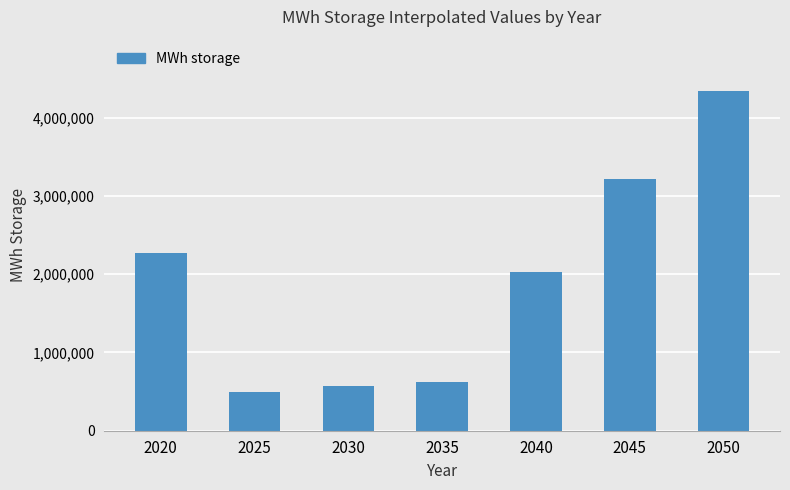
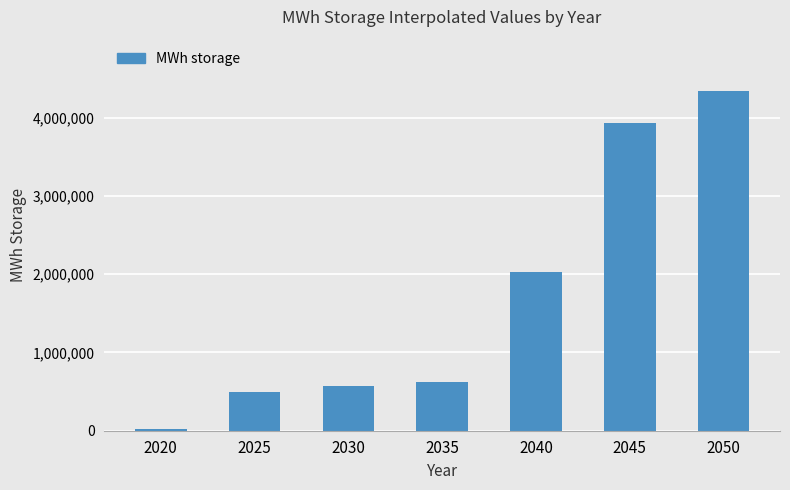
  {
-   "2020": "2,300,000",
+   "2020": "0",
    "2025": "500,000",
    "2030": "600,000",
    "2035": "600,000",
    "2040": "2,000,000",
-   "2045": "3,200,000",
+   "2045": "3,900,000",
    "2050": "4,300,000"
  }
